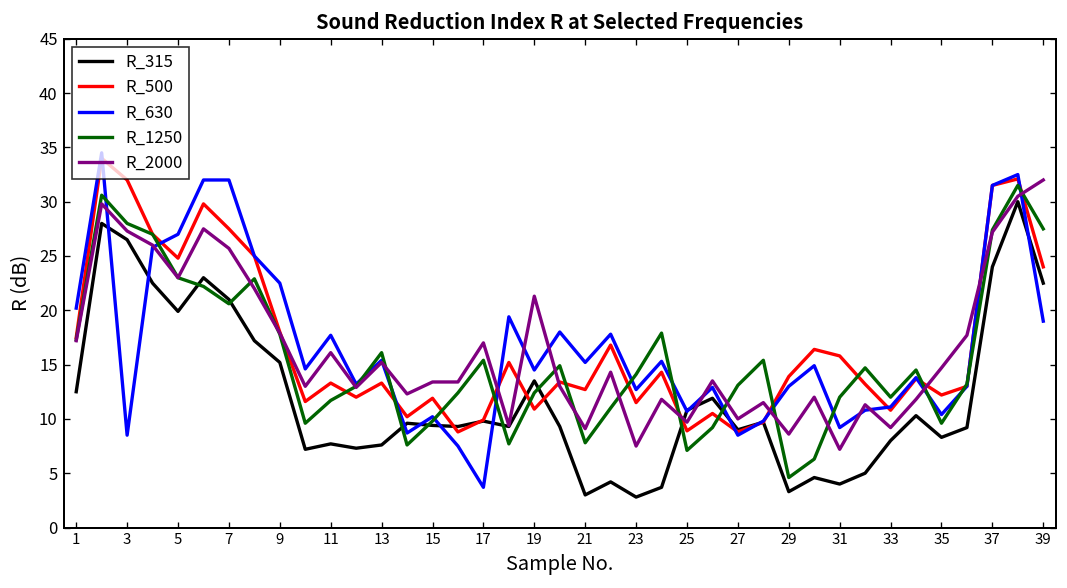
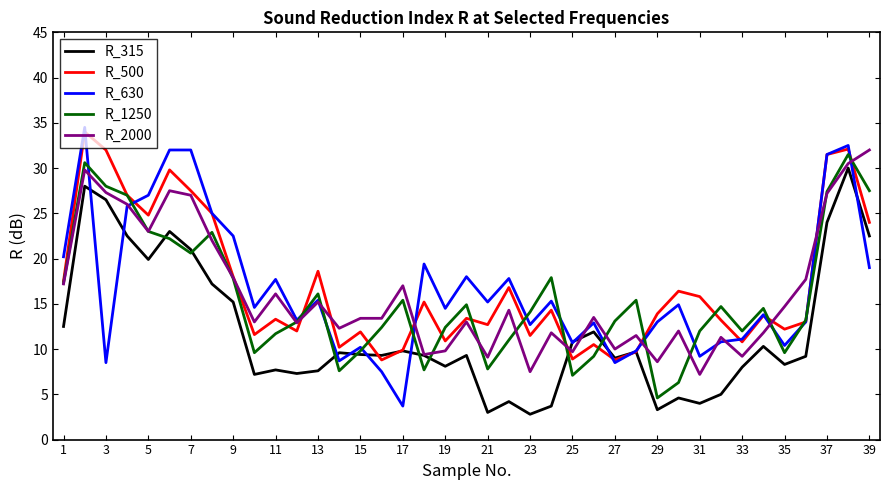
  {
    "R_315": {
      "1": 13,
      "3": 27,
      "5": 20,
      "7": 21,
      "9": 15,
      "11": 8,
      "13": 8,
      "15": 9,
-     "19": 14,
+     "19": 8,
      "21": 3,
      "23": 3,
      "29": 3,
      "31": 4,
      "33": 8,
      "35": 8,
      "37": 24,
      "39": 23
    },
    "R_500": {
      "3": 32,
      "5": 25,
      "7": 28,
      "11": 13,
-     "13": 13,
+     "13": 19,
      "15": 12,
      "19": 11,
      "21": 13,
      "23": 12,
      "25": 9,
      "29": 14,
      "31": 16,
      "33": 11,
      "35": 12,
      "39": 24
    },
    "R_630": {
      "1": 20,
      "3": 9,
      "5": 27,
      "7": 32,
      "9": 23,
      "11": 18,
      "15": 10,
      "17": 4,
      "19": 15,
      "21": 15,
      "23": 13,
      "27": 9,
      "29": 13,
      "31": 9,
      "33": 11,
      "35": 10,
      "39": 19
    },
    "R_1250": {
      "3": 28,
      "7": 21,
      "11": 12,
      "13": 16,
      "15": 10,
      "17": 15,
      "19": 12,
      "21": 8,
      "23": 14,
      "25": 7,
      "27": 13,
      "29": 5,
      "31": 12,
      "33": 12,
      "35": 10,
      "39": 28
    },
    "R_2000": {
      "3": 27,
-     "7": 26,
+     "7": 27,
      "11": 16,
      "15": 13,
      "17": 17,
-     "19": 21,
+     "19": 10,
      "21": 9,
      "23": 8,
      "25": 10,
      "27": 10,
      "29": 9,
      "31": 7,
      "33": 9,
      "35": 15,
      "39": 32
    }
  }
